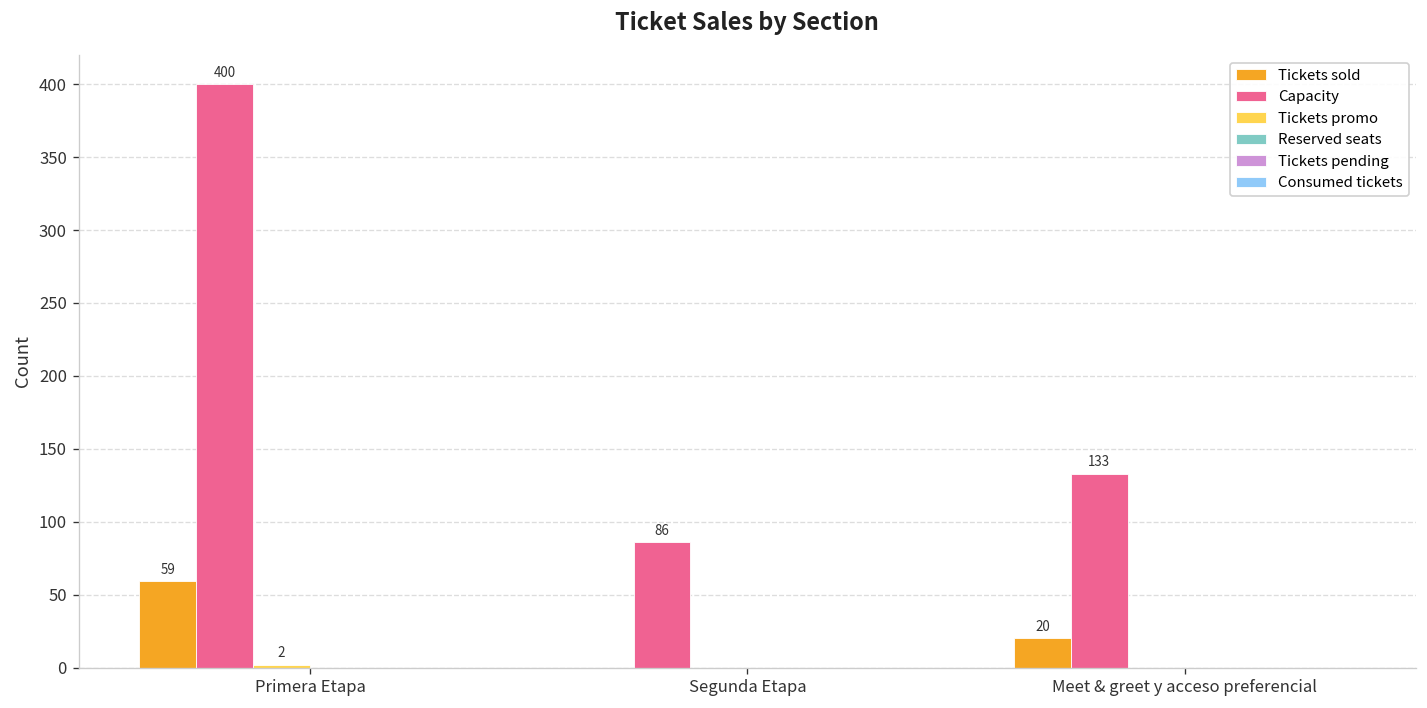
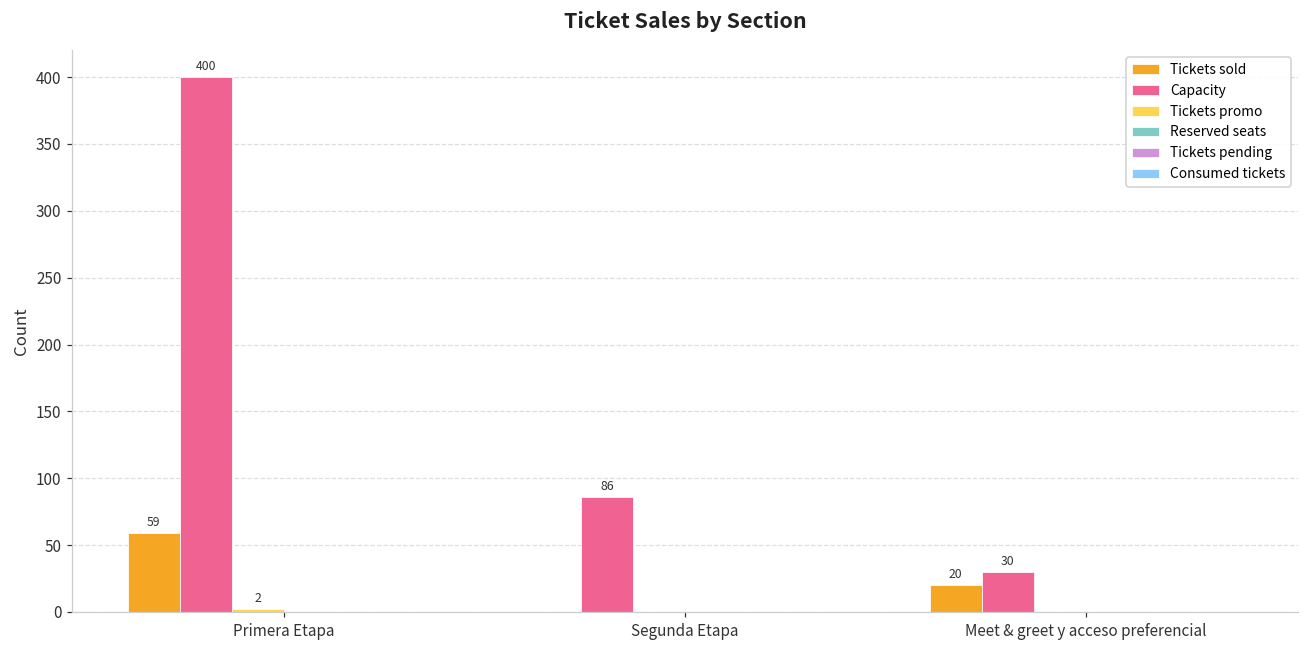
  {
    "Tickets sold": {
      "Primera Etapa": 59,
      "Meet & greet y acceso preferencial": 20
    },
    "Capacity": {
      "Primera Etapa": 400,
      "Segunda Etapa": 86,
-     "Meet & greet y acceso preferencial": 133
+     "Meet & greet y acceso preferencial": 30
    },
    "Tickets promo": {
      "Primera Etapa": 2
    },
    "Tickets pending": {
      "Primera Etapa": 0,
      "Segunda Etapa": 0,
      "Meet & greet y acceso preferencial": 0
    }
  }
